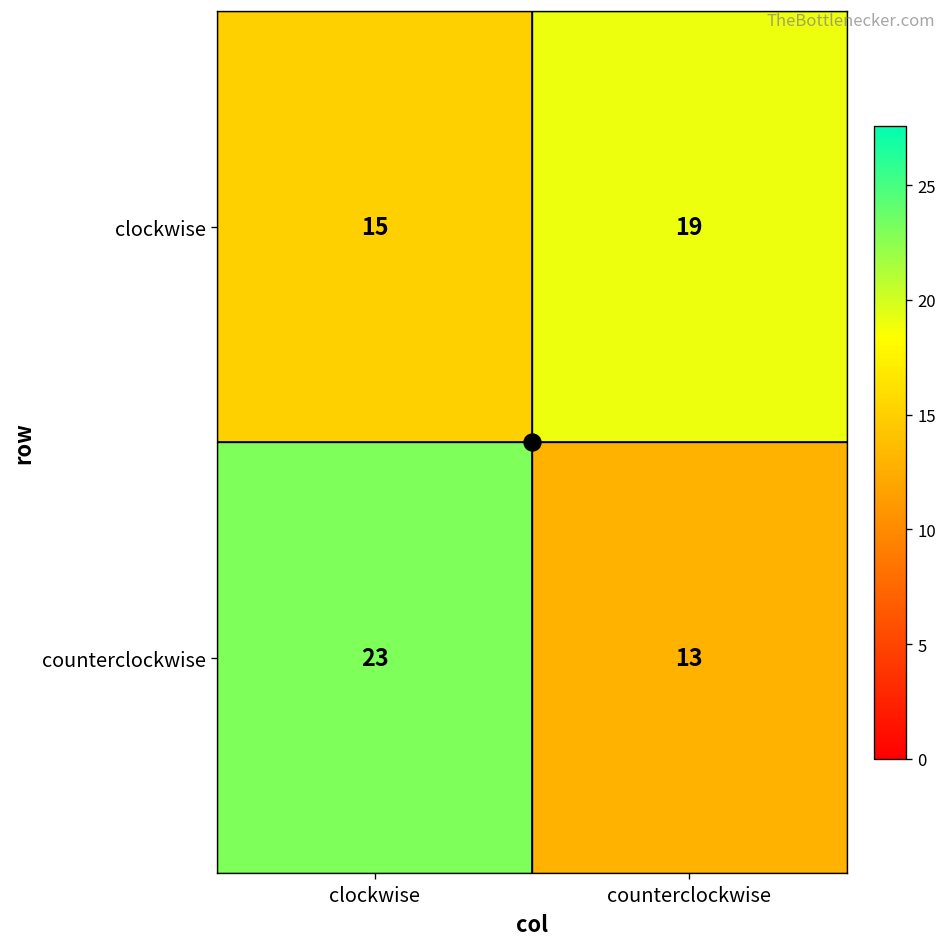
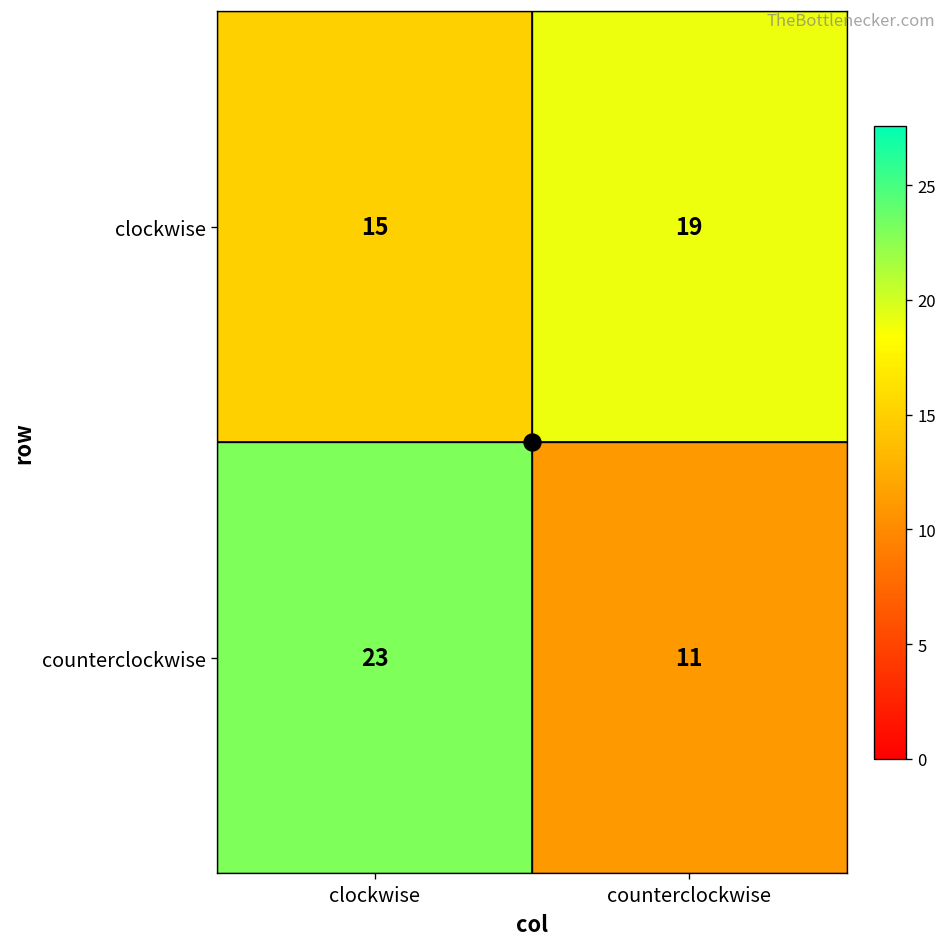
  {
    "clockwise": {
      "clockwise": 15,
      "counterclockwise": 19
    },
    "counterclockwise": {
      "clockwise": 23,
-     "counterclockwise": 13
+     "counterclockwise": 11
    }
  }
